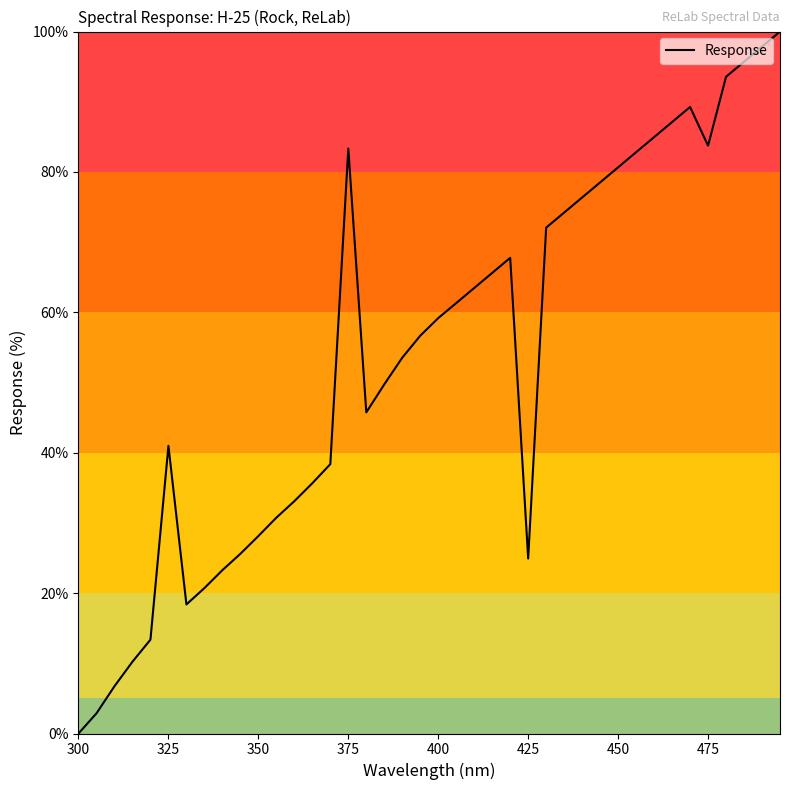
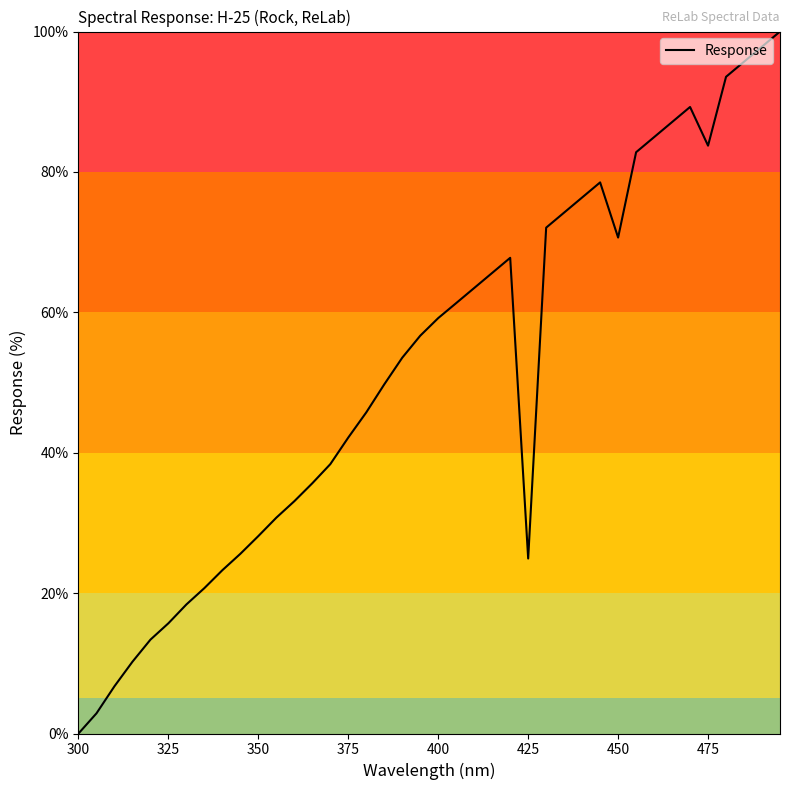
  {
    "300": "0%",
-   "325": "41%",
+   "325": "16%",
    "350": "28%",
-   "375": "83%",
+   "375": "42%",
    "400": "59%",
    "425": "25%",
-   "450": "81%",
+   "450": "71%",
    "475": "84%"
  }
